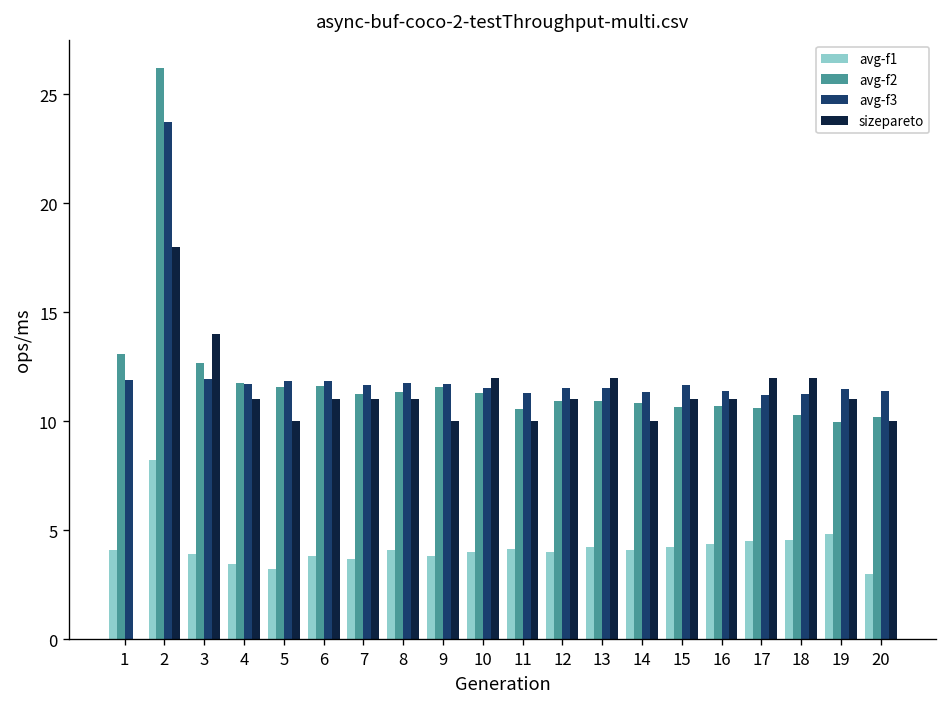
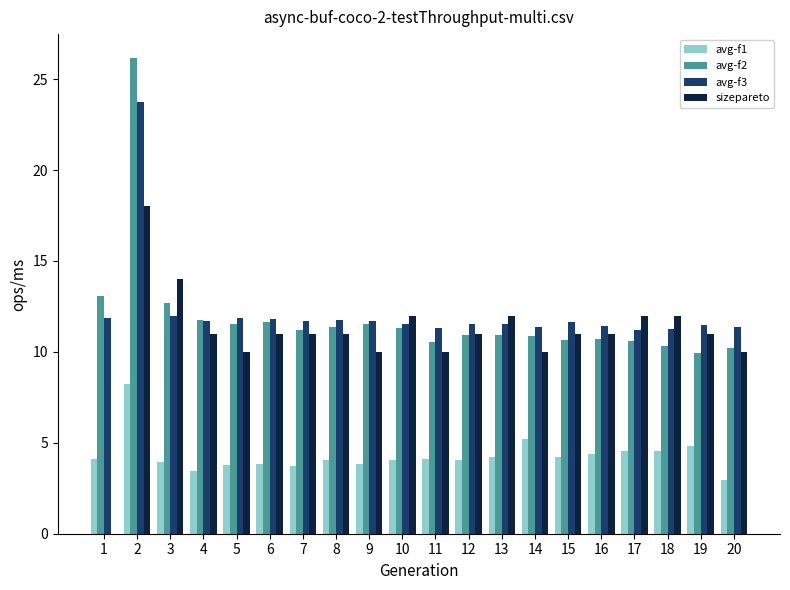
  {
    "avg-f1": {
      "1": 4.1,
      "2": 8.2,
      "3": 3.9,
      "4": 3.5,
-     "5": 3.2,
+     "5": 3.8,
      "6": 3.8,
      "7": 3.7,
      "8": 4.1,
      "9": 3.8,
      "10": 4.0,
      "11": 4.1,
      "12": 4.0,
      "13": 4.2,
-     "14": 4.1,
+     "14": 5.2,
      "15": 4.2,
      "16": 4.4,
      "17": 4.5,
      "18": 4.6,
      "19": 4.8,
      "20": 3.0
    },
    "avg-f2": {
      "1": 13.1,
      "2": 26.2,
      "3": 12.7,
      "4": 11.7,
      "5": 11.6,
      "6": 11.6,
      "7": 11.2,
      "8": 11.4,
      "9": 11.6,
      "10": 11.3,
      "11": 10.6,
      "12": 10.9,
      "13": 11.0,
      "14": 10.9,
      "15": 10.6,
      "16": 10.7,
      "17": 10.6,
      "18": 10.3,
      "19": 10.0,
      "20": 10.2
    }
  }
